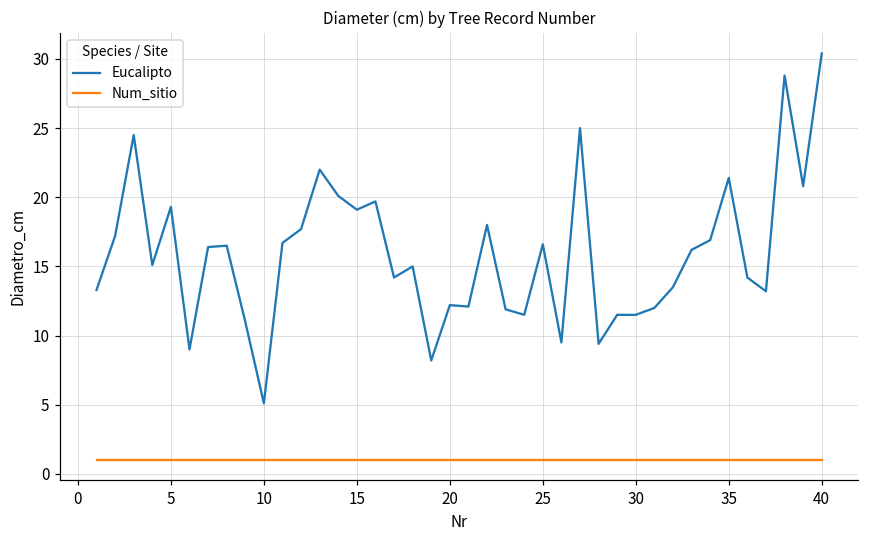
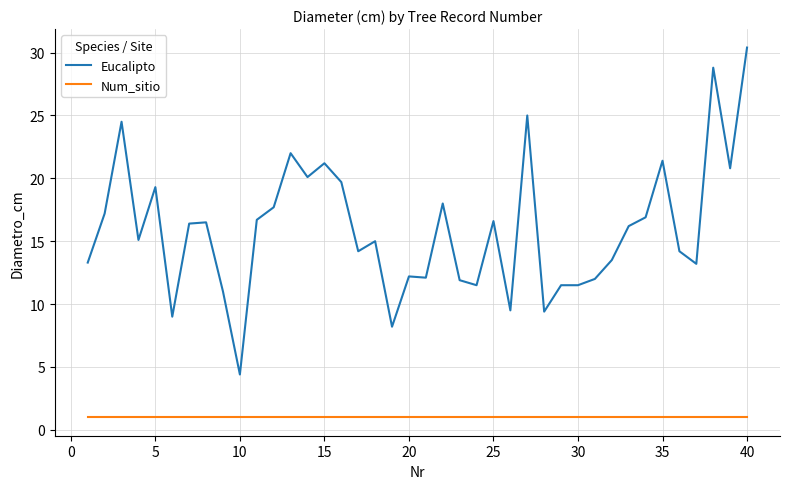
  {
    "Eucalipto": {
      "5": 19.3,
-     "10": 5.1,
-     "15": 19.1,
+     "10": 4.4,
+     "15": 21.2,
      "20": 12.2,
      "25": 16.6,
      "30": 11.5,
      "35": 21.4,
      "40": 30.4
    },
    "Num_sitio": {
      "5": 1.0,
      "10": 1.0,
      "15": 1.0,
      "20": 1.0,
      "25": 1.0,
      "30": 1.0,
      "35": 1.0,
      "40": 1.0
    }
  }
